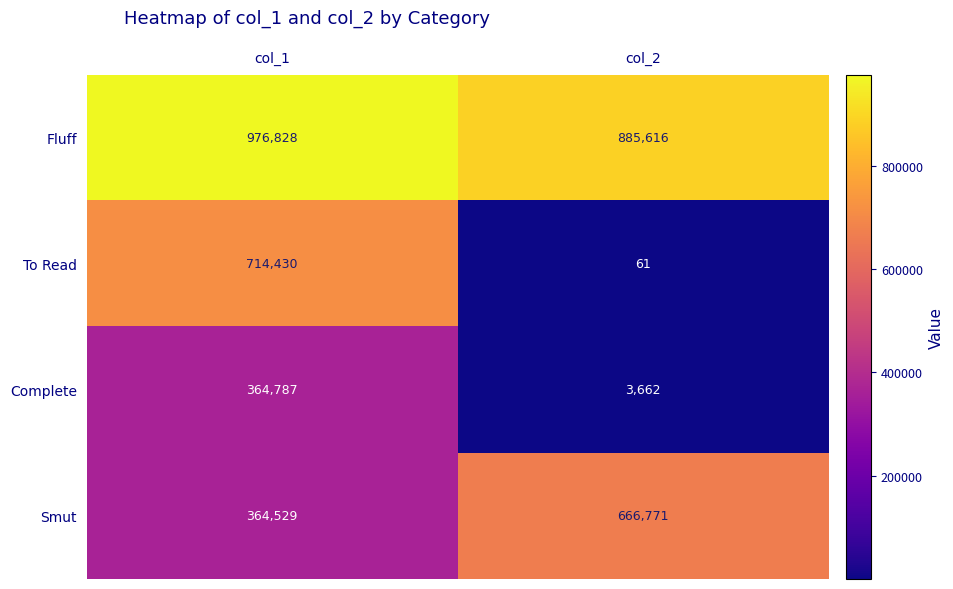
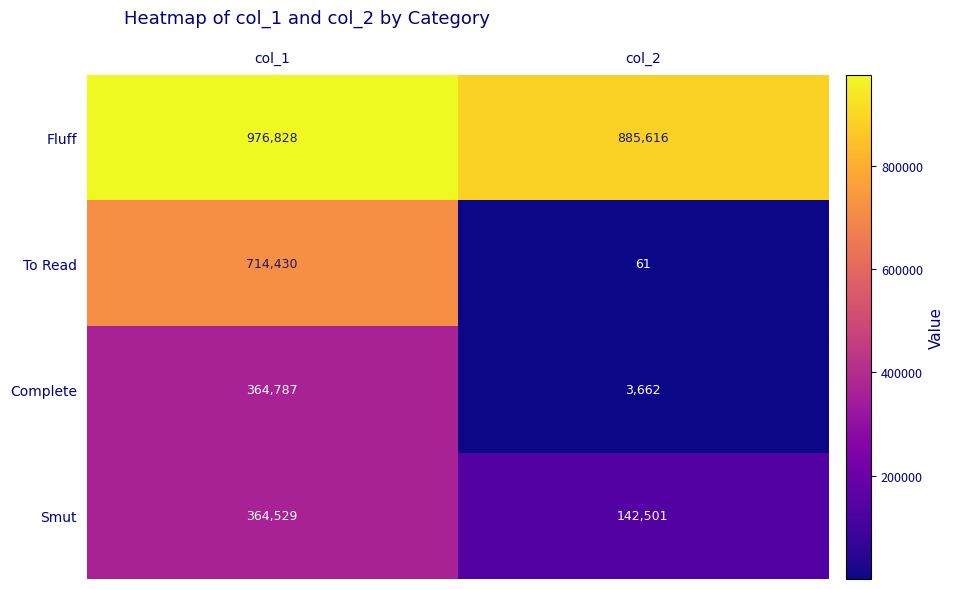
  {
    "Fluff": {
      "col_1": "976,828",
      "col_2": "885,616"
    },
    "To Read": {
      "col_1": "714,430",
      "col_2": "61"
    },
    "Complete": {
      "col_1": "364,787",
      "col_2": "3,662"
    },
    "Smut": {
      "col_1": "364,529",
-     "col_2": "666,771"
+     "col_2": "142,501"
    }
  }
